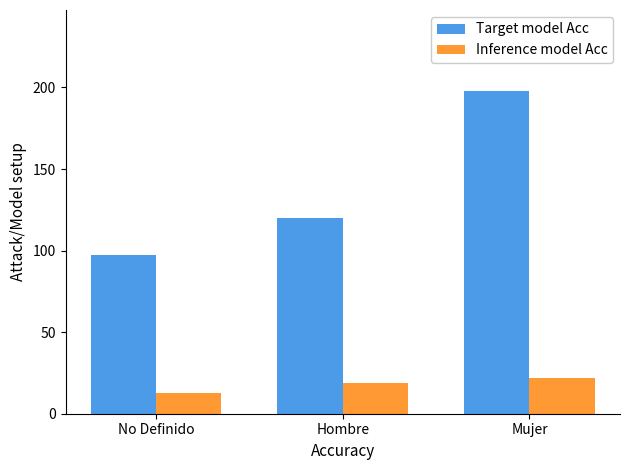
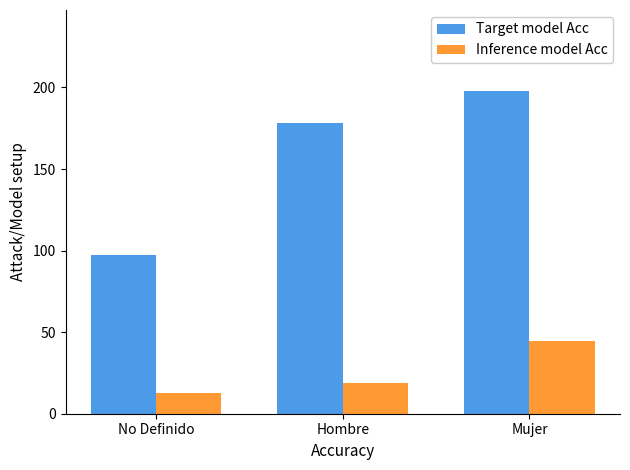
  {
    "Target model Acc": {
      "No Definido": 97,
-     "Hombre": 120,
+     "Hombre": 178,
      "Mujer": 198
    },
    "Inference model Acc": {
      "No Definido": 13,
      "Hombre": 19,
-     "Mujer": 22
+     "Mujer": 45
    }
  }
